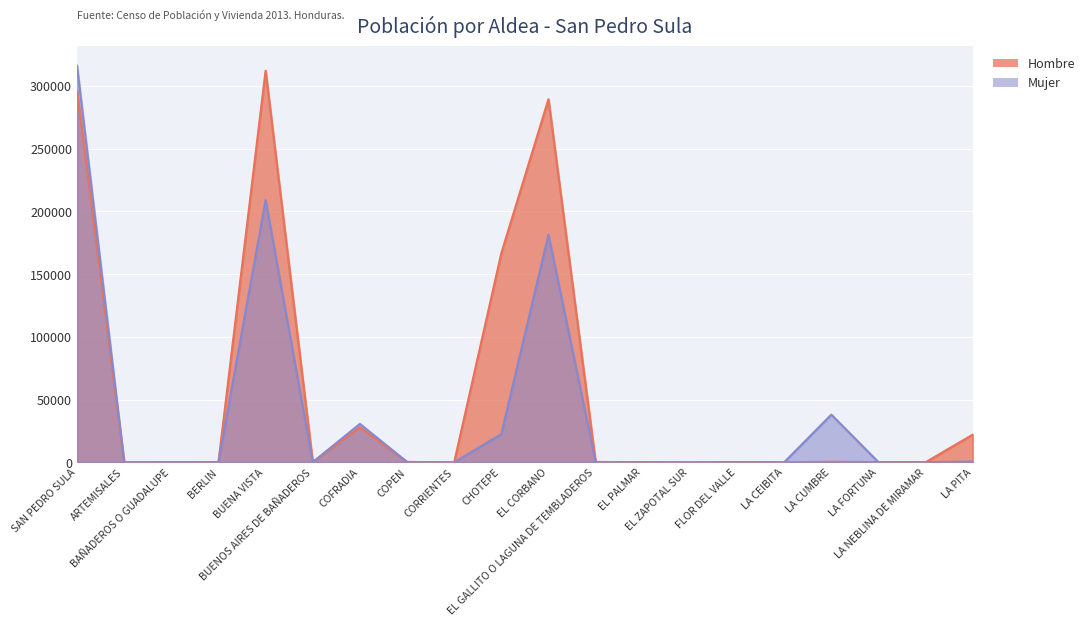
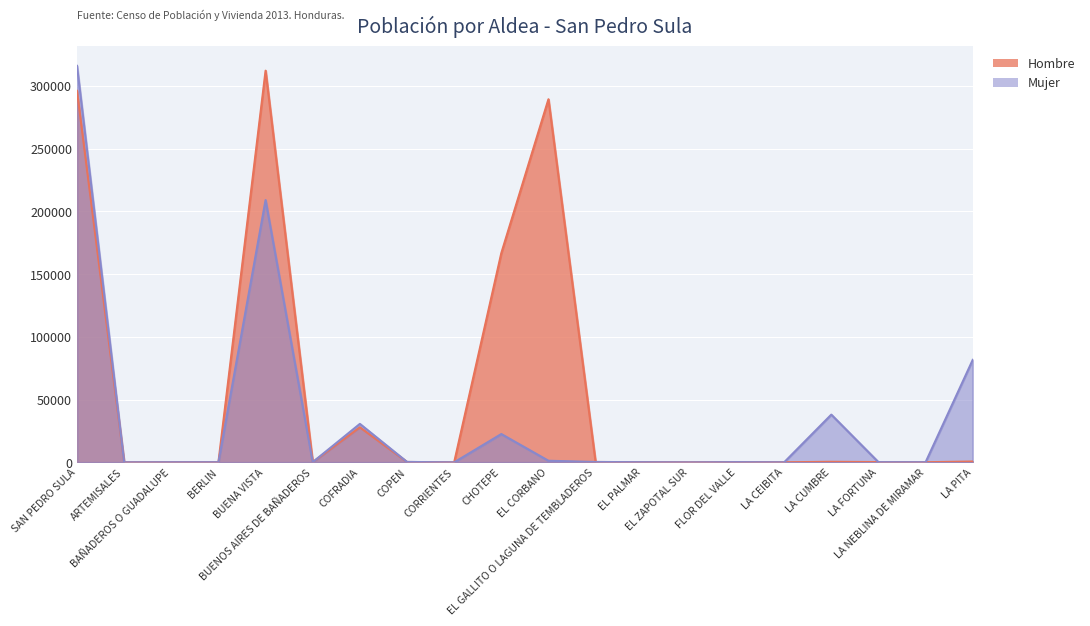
  {
    "Hombre": {
      "SAN PEDRO SULA": 296000,
      "BUENA VISTA": 312000,
      "COFRADIA": 28000,
      "CHOTEPE": 167000,
      "EL CORBANO": 289000,
      "LA CUMBRE": 0,
-     "LA PITA": 22000
+     "LA PITA": 1000
    },
    "Mujer": {
      "SAN PEDRO SULA": 316000,
      "BUENA VISTA": 209000,
      "COFRADIA": 31000,
      "CHOTEPE": 23000,
-     "EL CORBANO": 181000,
+     "EL CORBANO": 1000,
      "LA CUMBRE": 38000,
-     "LA PITA": 1000
+     "LA PITA": 82000
    }
  }
